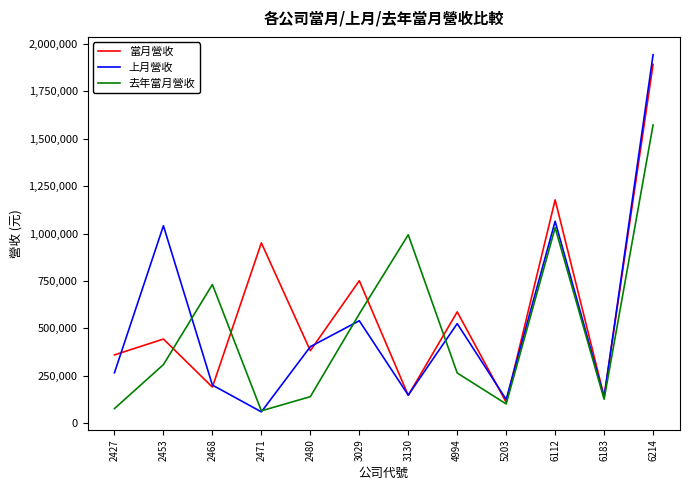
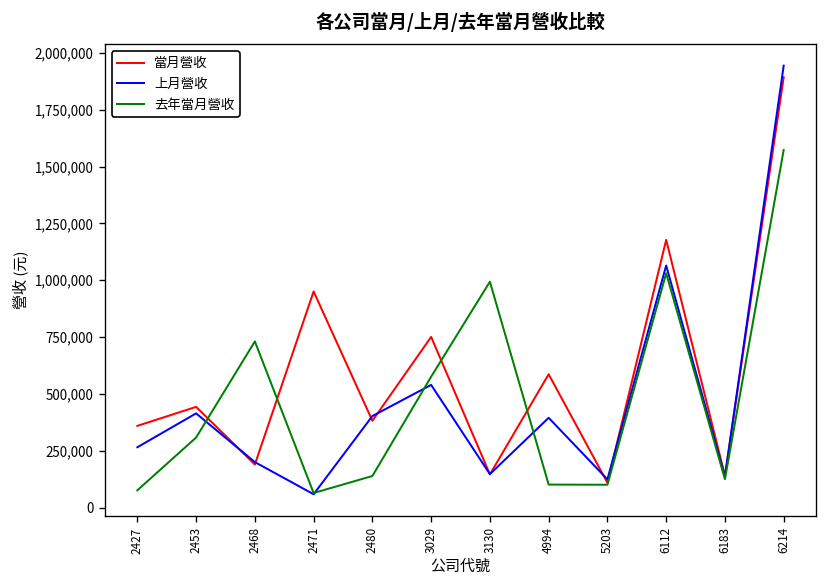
  {
    "當月營收": {
      "2427": "360,000",
      "2453": "440,000",
      "2471": "950,000",
      "2480": "380,000",
      "3029": "750,000",
      "4994": "590,000",
      "6112": "1,180,000",
      "6214": "1,890,000"
    },
    "上月營收": {
      "2427": "270,000",
-     "2453": "1,040,000",
+     "2453": "410,000",
      "2480": "400,000",
      "3029": "540,000",
-     "4994": "520,000",
+     "4994": "390,000",
      "5203": "120,000",
      "6112": "1,060,000",
      "6214": "1,940,000"
    },
    "去年當月營收": {
      "2427": "80,000",
      "2453": "310,000",
      "2468": "730,000",
      "2480": "140,000",
      "3029": "580,000",
      "3130": "990,000",
-     "4994": "260,000",
+     "4994": "100,000",
      "6112": "1,030,000",
      "6214": "1,570,000"
    }
  }
